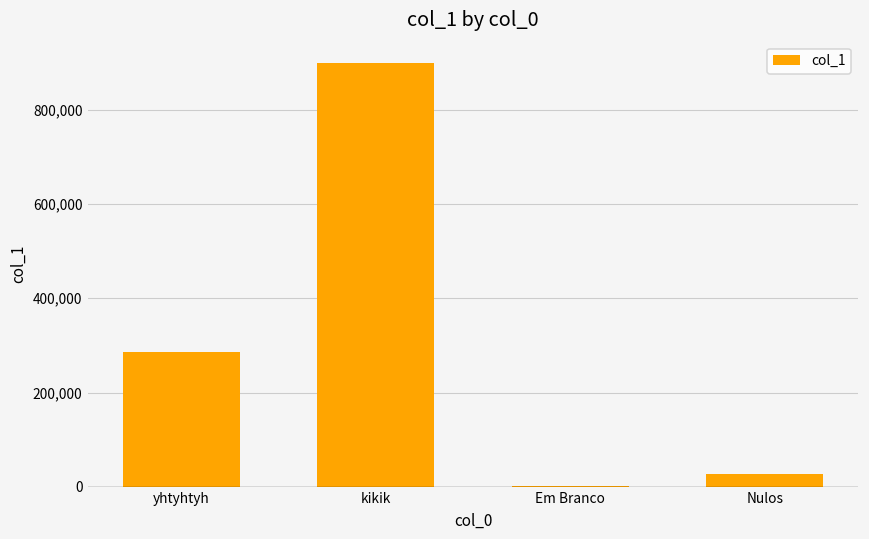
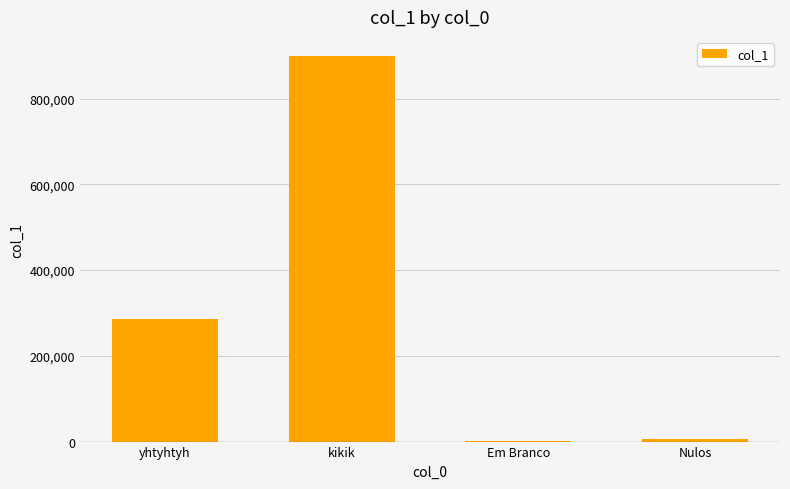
  {
    "yhtyhtyh": "290,000",
    "kikik": "900,000",
-   "Nulos": "30,000"
+   "Nulos": "10,000"
  }
